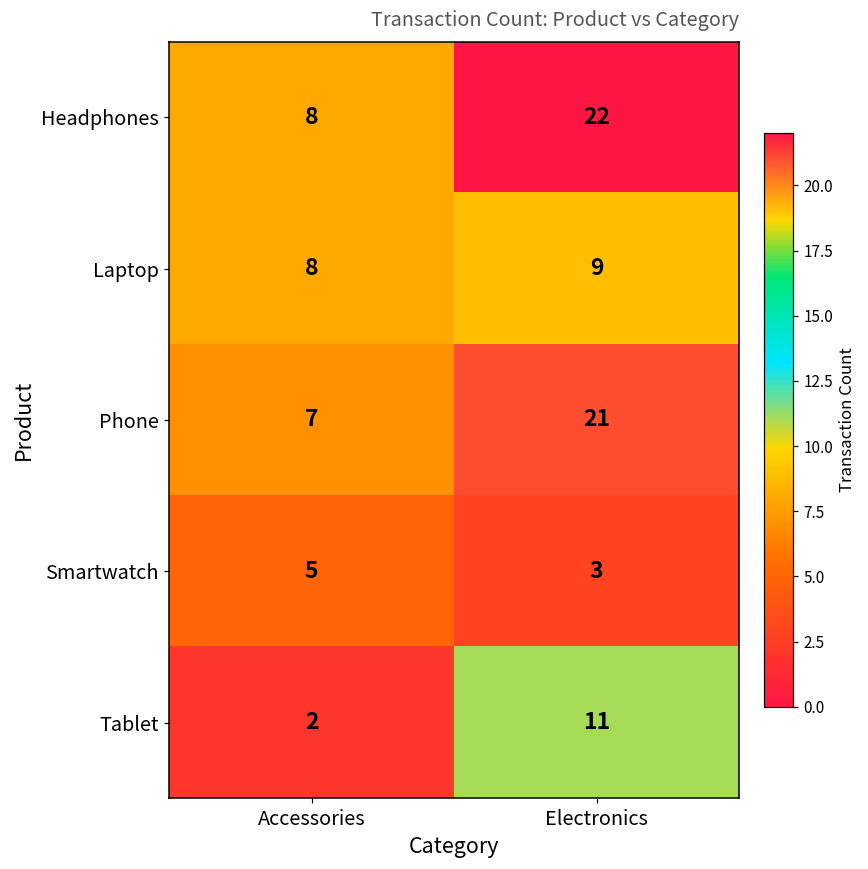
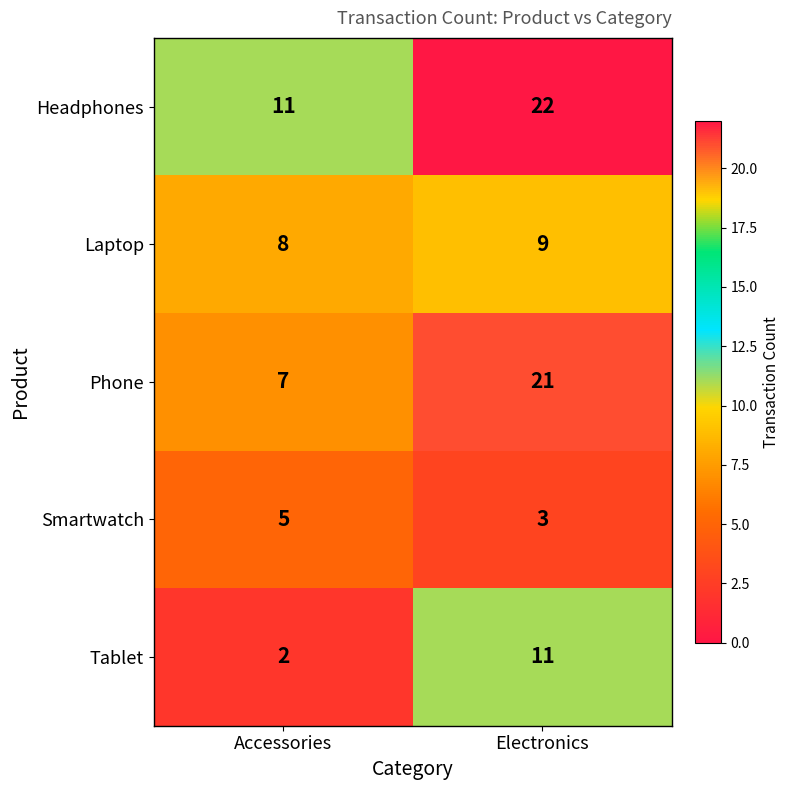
  {
    "Headphones": {
-     "Accessories": 8,
+     "Accessories": 11,
      "Electronics": 22
    },
    "Laptop": {
      "Accessories": 8,
      "Electronics": 9
    },
    "Phone": {
      "Accessories": 7,
      "Electronics": 21
    },
    "Smartwatch": {
      "Accessories": 5,
      "Electronics": 3
    },
    "Tablet": {
      "Accessories": 2,
      "Electronics": 11
    }
  }
